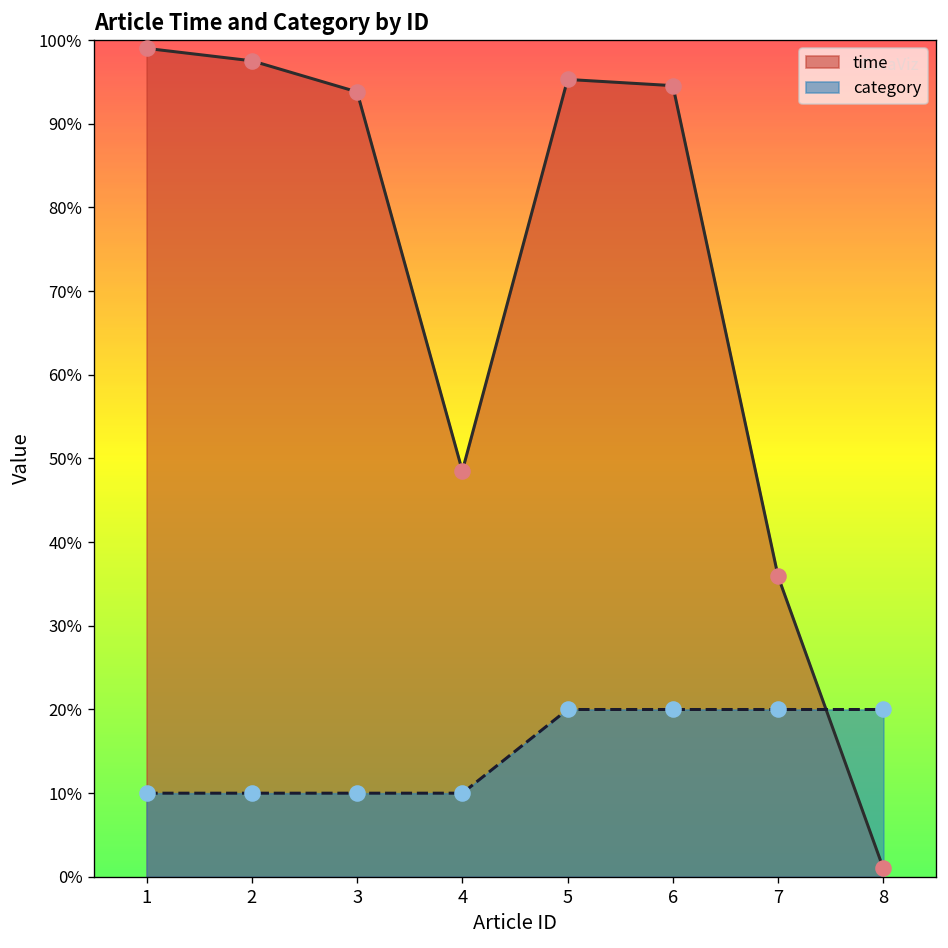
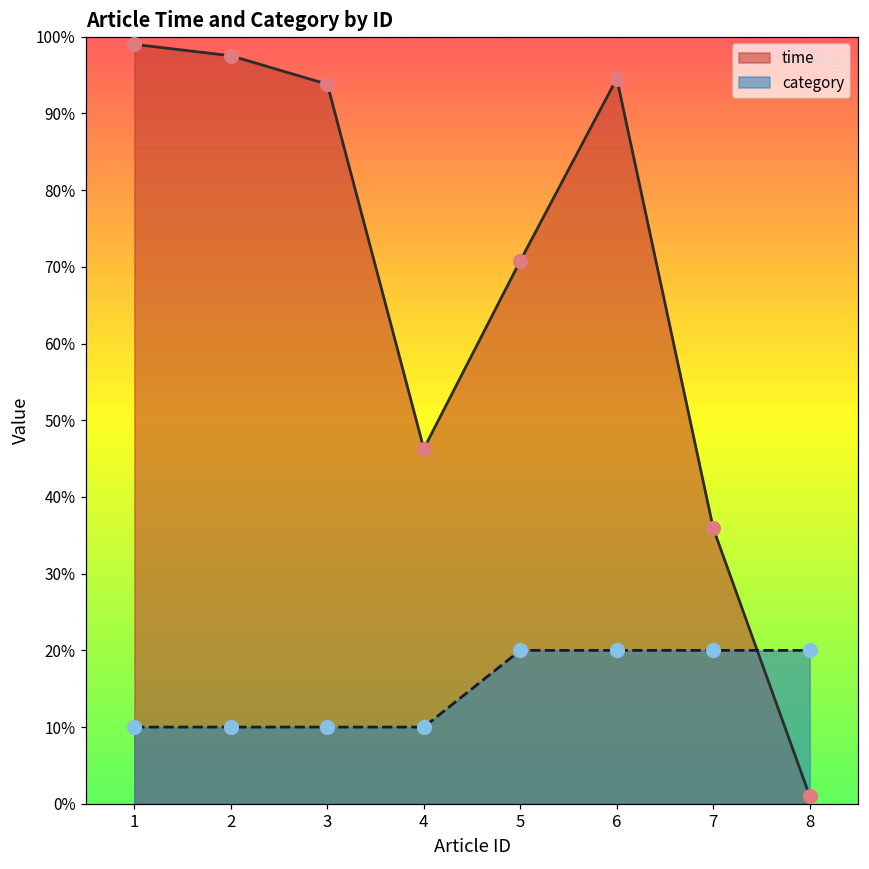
  {
    "time": {
      "1": "99%",
      "2": "98%",
      "3": "94%",
-     "4": "49%",
-     "5": "95%",
+     "4": "46%",
+     "5": "71%",
      "6": "95%",
      "7": "36%",
      "8": "1%"
    },
    "category": {
      "1": "10%",
      "2": "10%",
      "3": "10%",
      "4": "10%",
      "5": "20%",
      "6": "20%",
      "7": "20%",
      "8": "20%"
    }
  }
